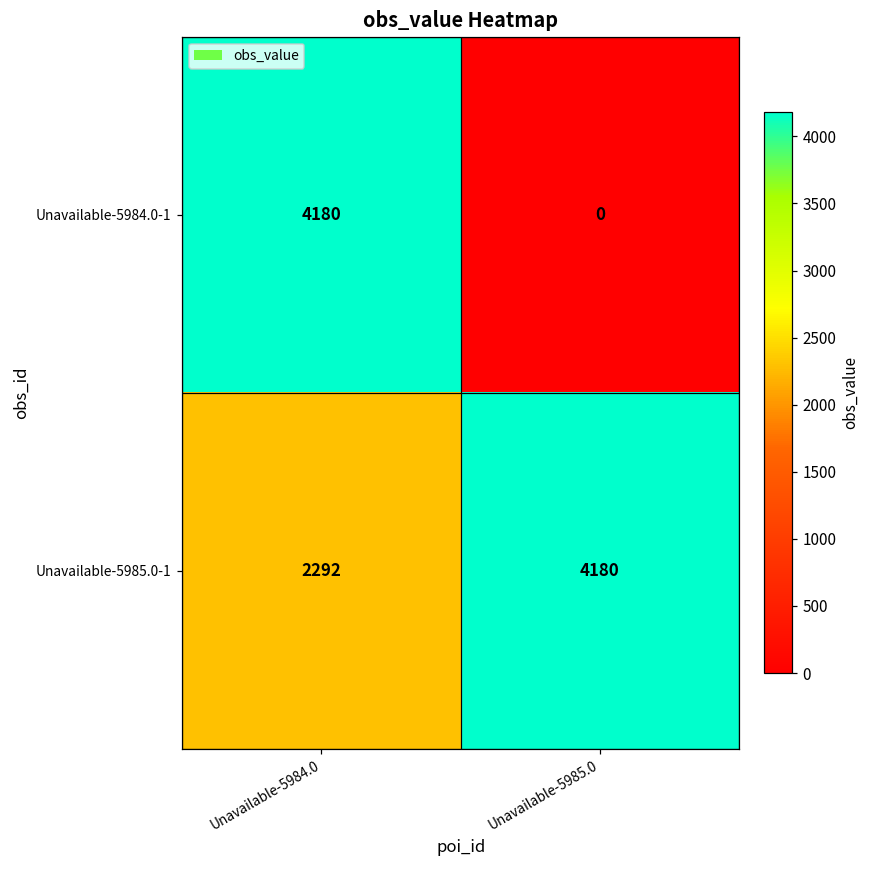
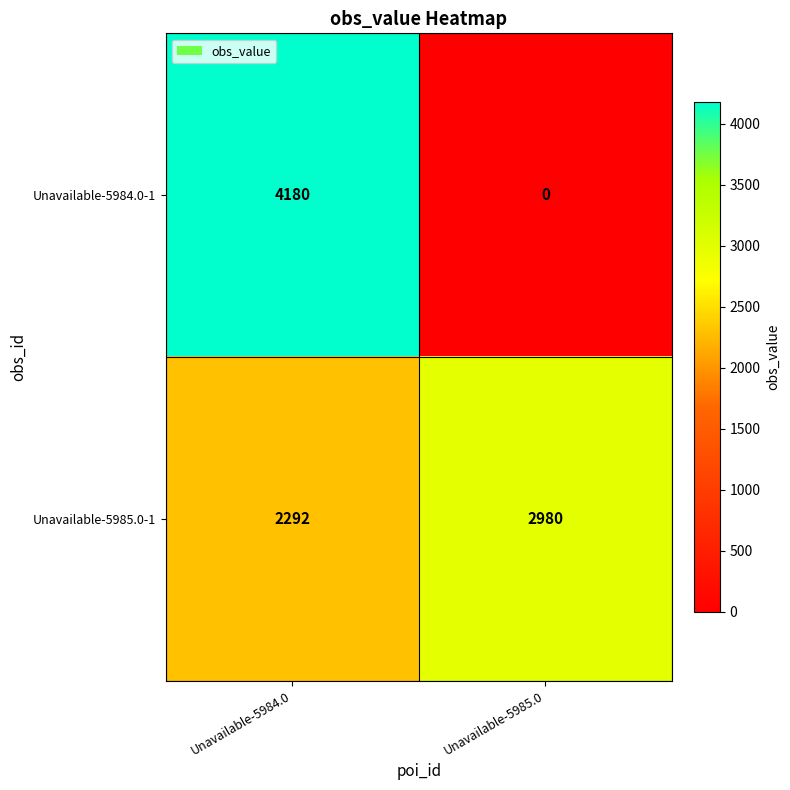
  {
    "Unavailable-5984.0-1": {
      "Unavailable-5984.0": 4180,
      "Unavailable-5985.0": 0
    },
    "Unavailable-5985.0-1": {
      "Unavailable-5984.0": 2292,
-     "Unavailable-5985.0": 4180
+     "Unavailable-5985.0": 2980
    }
  }
